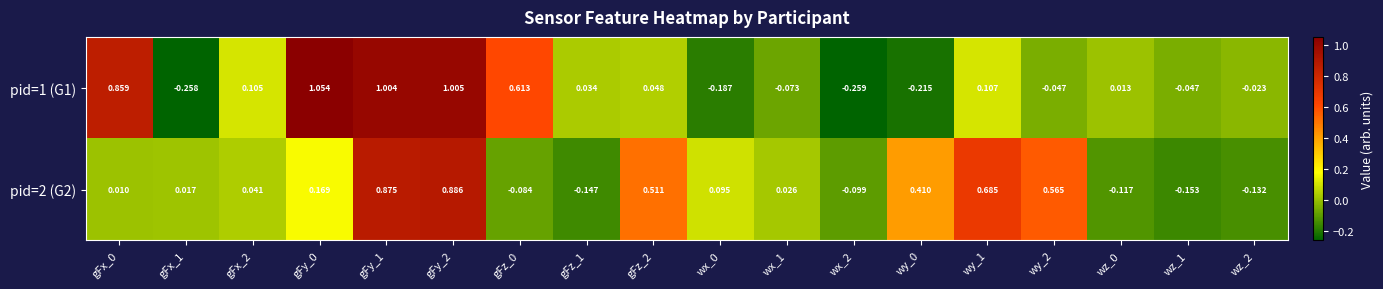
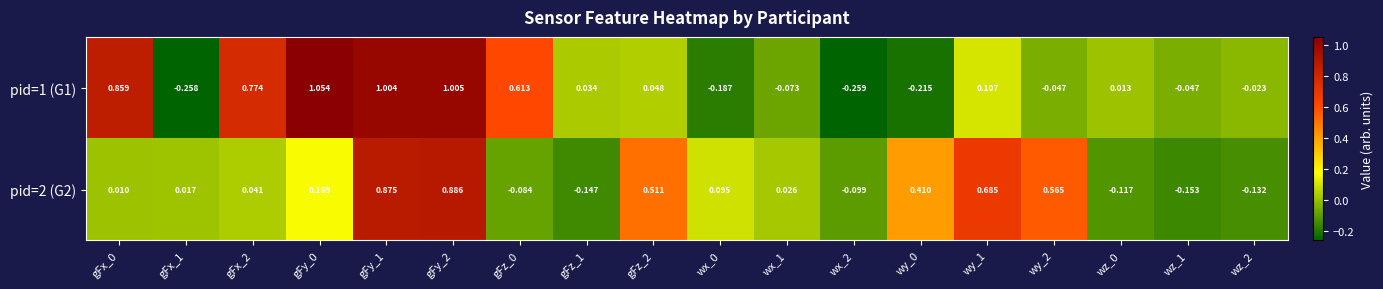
  {
    "pid=1 (G1)": {
      "gFx_0": 0.859,
      "gFx_1": -0.258,
-     "gFx_2": 0.105,
+     "gFx_2": 0.774,
      "gFy_0": 1.054,
      "gFy_1": 1.004,
      "gFy_2": 1.005,
      "gFz_0": 0.613,
      "gFz_1": 0.034,
      "gFz_2": 0.048,
      "wx_0": -0.187,
      "wx_1": -0.073,
      "wx_2": -0.259,
      "wy_0": -0.215,
      "wy_1": 0.107,
      "wy_2": -0.047,
      "wz_0": 0.013,
      "wz_1": -0.047,
      "wz_2": -0.023
    },
    "pid=2 (G2)": {
      "gFx_0": 0.010,
      "gFx_1": 0.017,
      "gFx_2": 0.041,
      "gFy_0": 0.169,
      "gFy_1": 0.875,
      "gFy_2": 0.886,
      "gFz_0": -0.084,
      "gFz_1": -0.147,
      "gFz_2": 0.511,
      "wx_0": 0.095,
      "wx_1": 0.026,
      "wx_2": -0.099,
      "wy_0": 0.410,
      "wy_1": 0.685,
      "wy_2": 0.565,
      "wz_0": -0.117,
      "wz_1": -0.153,
      "wz_2": -0.132
    }
  }
